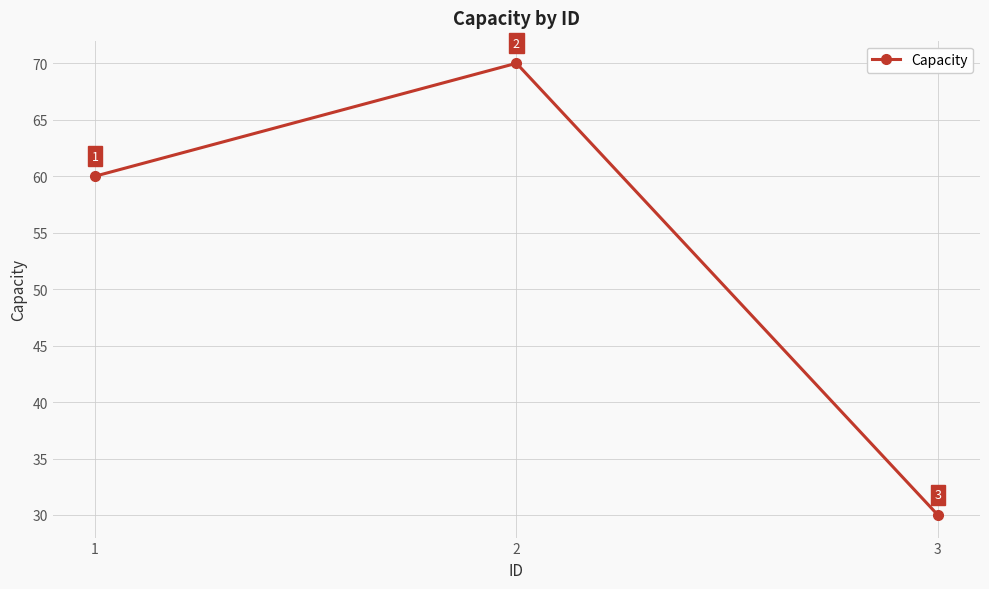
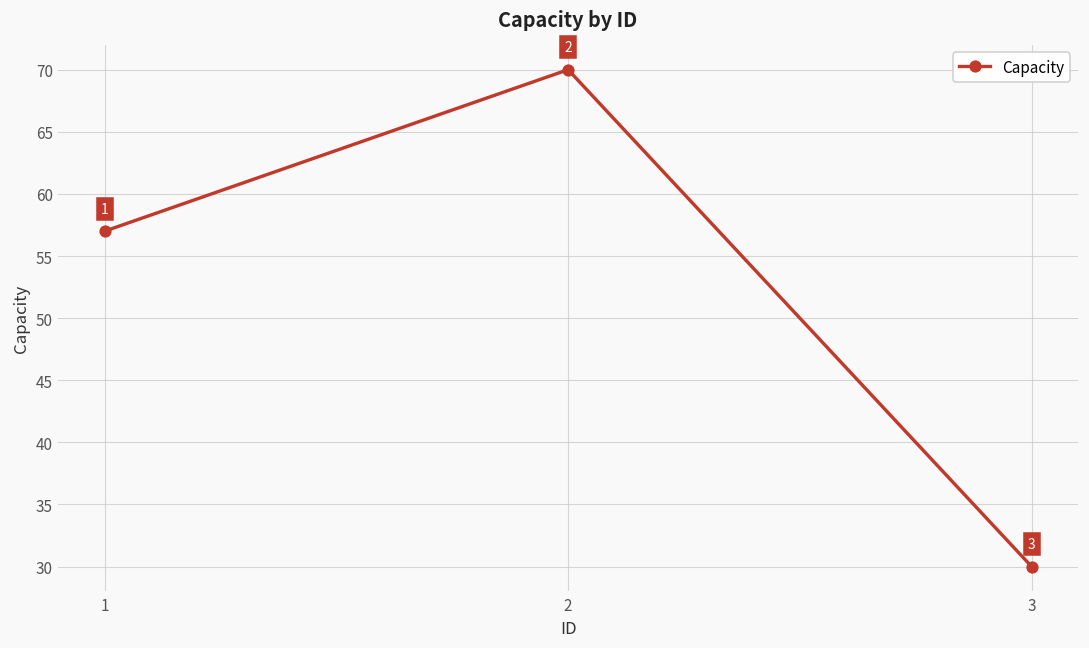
  {
-   "1": 60
+   "1": 57
  }
